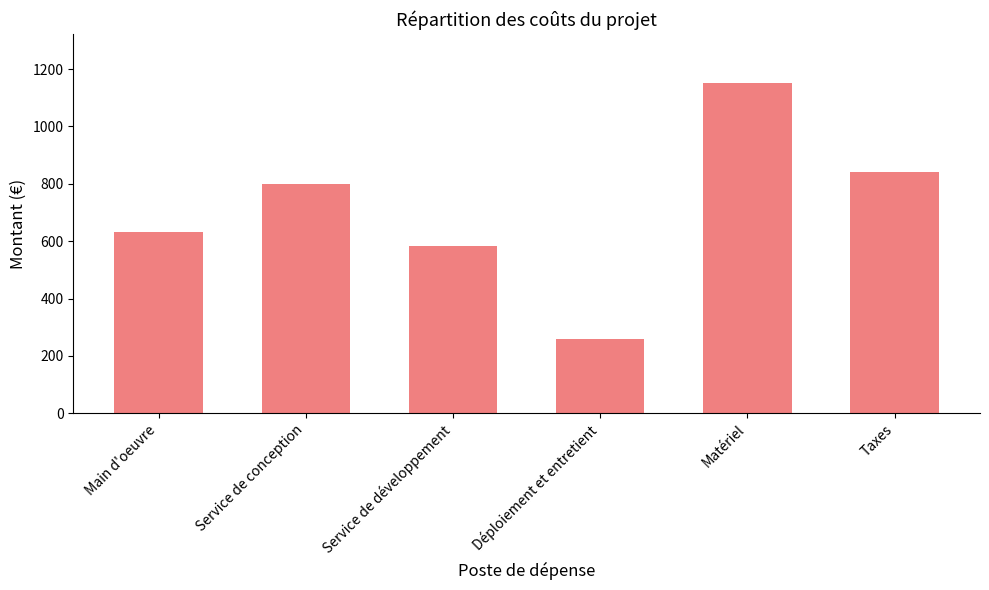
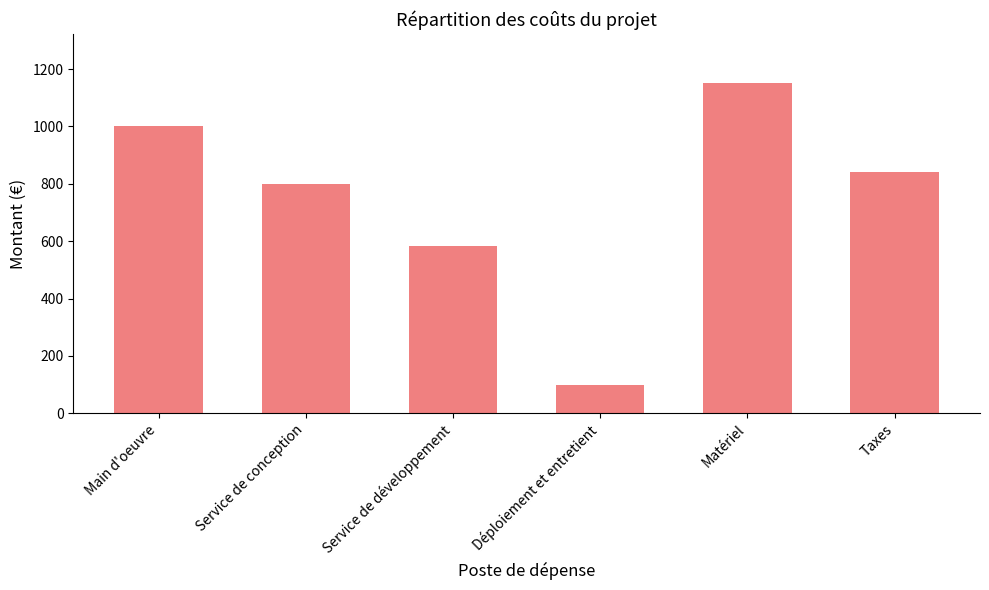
  {
-   "Main d'oeuvre": 630,
+   "Main d'oeuvre": 1000,
    "Service de conception": 800,
    "Service de développement": 580,
-   "Déploiement et entretient": 260,
+   "Déploiement et entretient": 100,
    "Matériel": 1150,
    "Taxes": 840
  }
